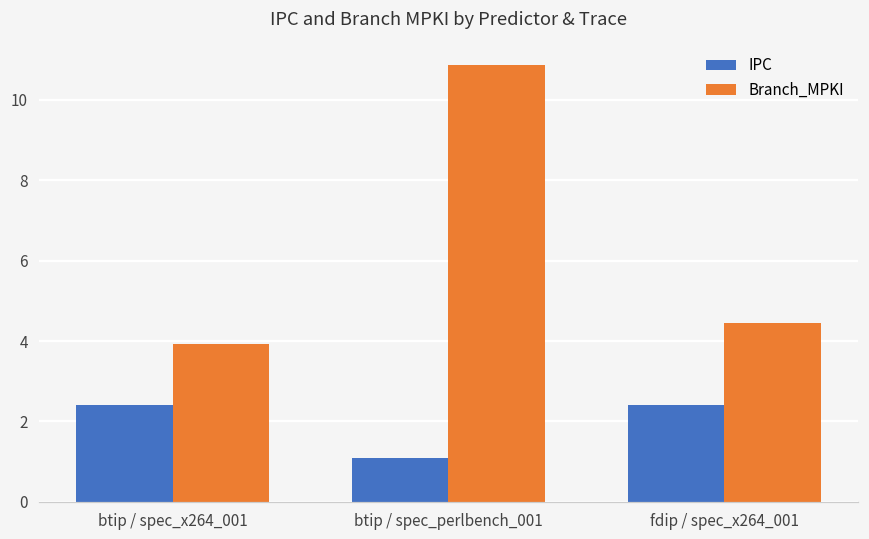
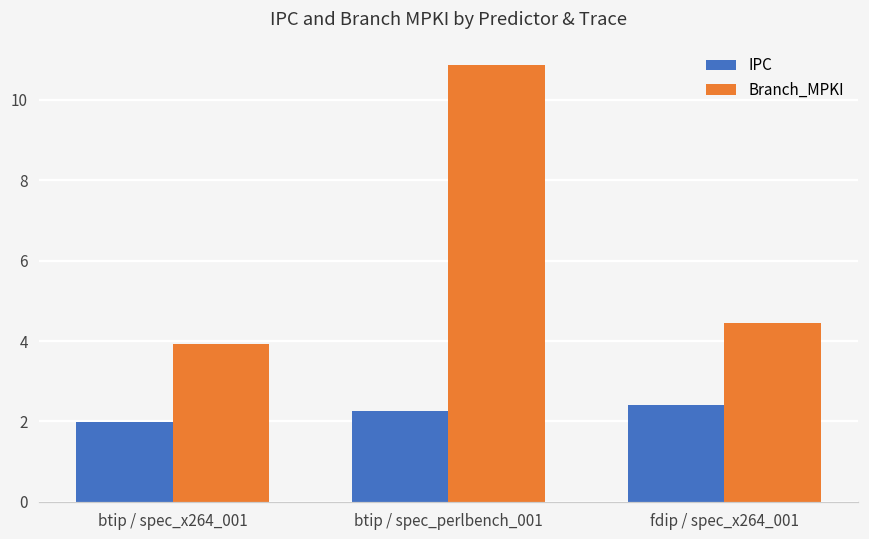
  {
    "IPC": {
-     "btip / spec_x264_001": 2.4,
-     "btip / spec_perlbench_001": 1.1,
+     "btip / spec_x264_001": 2.0,
+     "btip / spec_perlbench_001": 2.3,
      "fdip / spec_x264_001": 2.4
    },
    "Branch_MPKI": {
      "btip / spec_x264_001": 3.9,
      "btip / spec_perlbench_001": 10.9,
      "fdip / spec_x264_001": 4.5
    }
  }
